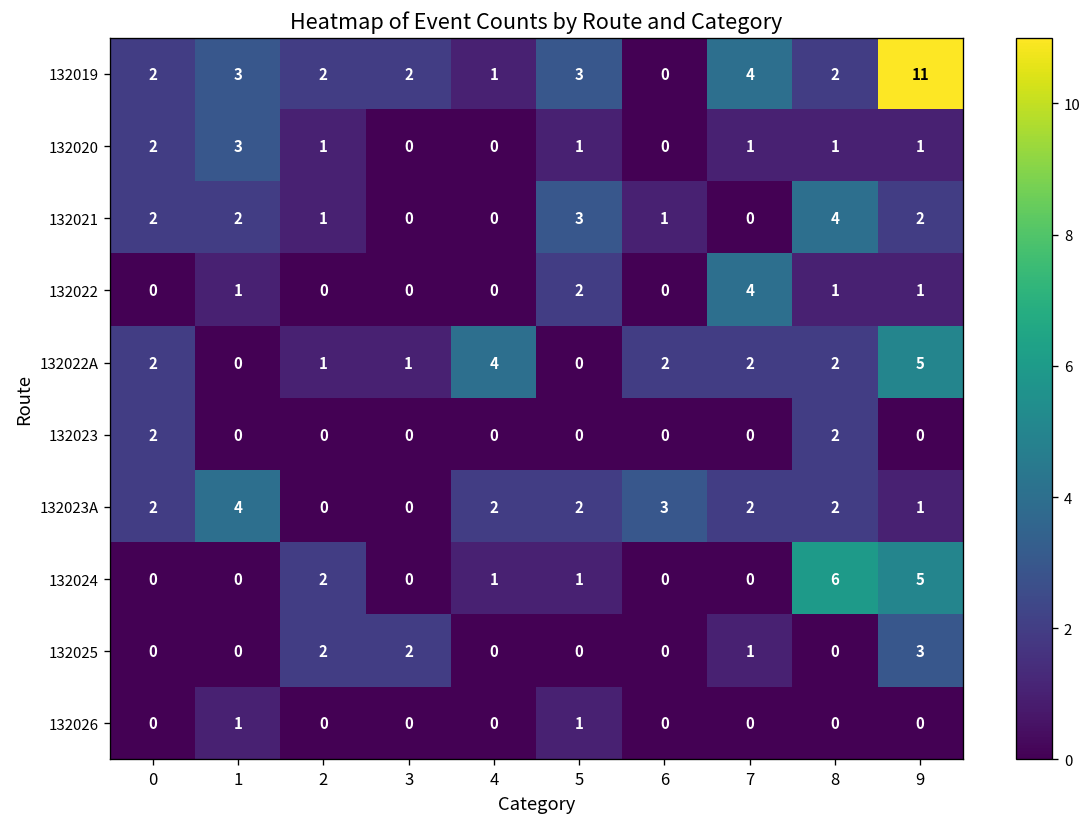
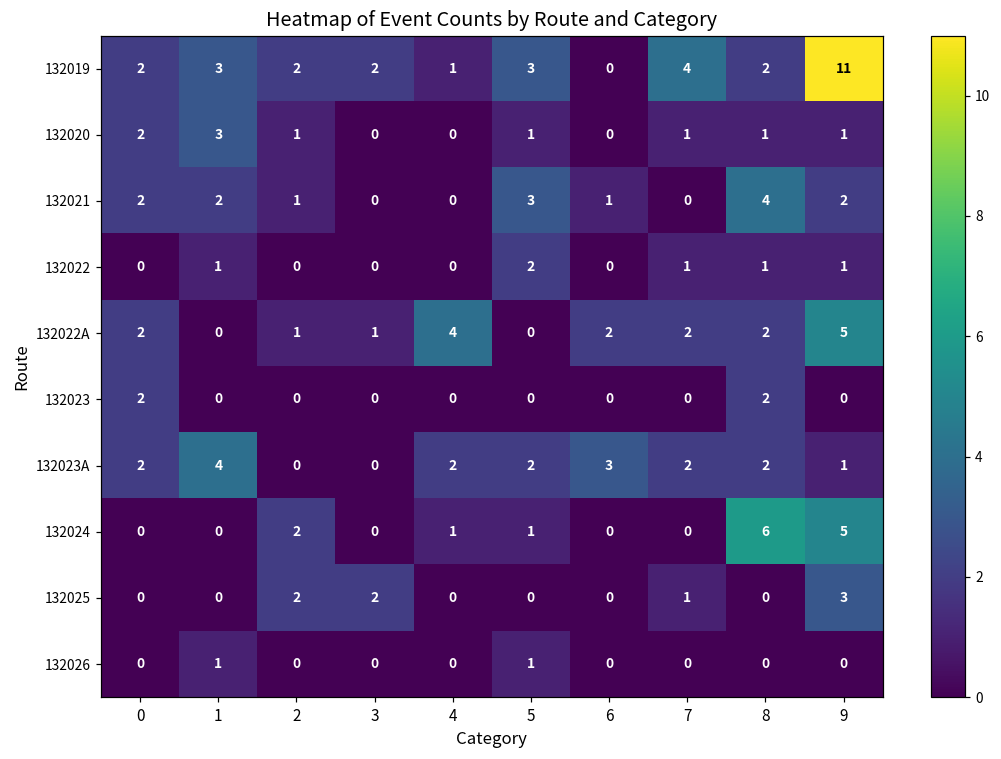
  {
    "132019": {
      "0": 2,
      "1": 3,
      "2": 2,
      "3": 2,
      "4": 1,
      "5": 3,
      "6": 0,
      "7": 4,
      "8": 2,
      "9": 11
    },
    "132020": {
      "0": 2,
      "1": 3,
      "2": 1,
      "3": 0,
      "4": 0,
      "5": 1,
      "6": 0,
      "7": 1,
      "8": 1,
      "9": 1
    },
    "132021": {
      "0": 2,
      "1": 2,
      "2": 1,
      "3": 0,
      "4": 0,
      "5": 3,
      "6": 1,
      "7": 0,
      "8": 4,
      "9": 2
    },
    "132022": {
      "0": 0,
      "1": 1,
      "2": 0,
      "3": 0,
      "4": 0,
      "5": 2,
      "6": 0,
-     "7": 4,
+     "7": 1,
      "8": 1,
      "9": 1
    },
    "132022A": {
      "0": 2,
      "1": 0,
      "2": 1,
      "3": 1,
      "4": 4,
      "5": 0,
      "6": 2,
      "7": 2,
      "8": 2,
      "9": 5
    },
    "132023": {
      "0": 2,
      "1": 0,
      "2": 0,
      "3": 0,
      "4": 0,
      "5": 0,
      "6": 0,
      "7": 0,
      "8": 2,
      "9": 0
    },
    "132023A": {
      "0": 2,
      "1": 4,
      "2": 0,
      "3": 0,
      "4": 2,
      "5": 2,
      "6": 3,
      "7": 2,
      "8": 2,
      "9": 1
    },
    "132024": {
      "0": 0,
      "1": 0,
      "2": 2,
      "3": 0,
      "4": 1,
      "5": 1,
      "6": 0,
      "7": 0,
      "8": 6,
      "9": 5
    },
    "132025": {
      "0": 0,
      "1": 0,
      "2": 2,
      "3": 2,
      "4": 0,
      "5": 0,
      "6": 0,
      "7": 1,
      "8": 0,
      "9": 3
    },
    "132026": {
      "0": 0,
      "1": 1,
      "2": 0,
      "3": 0,
      "4": 0,
      "5": 1,
      "6": 0,
      "7": 0,
      "8": 0,
      "9": 0
    }
  }
